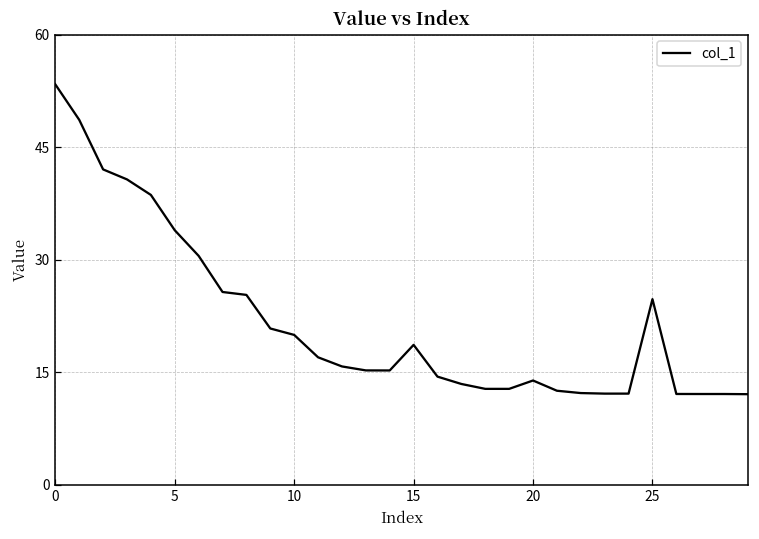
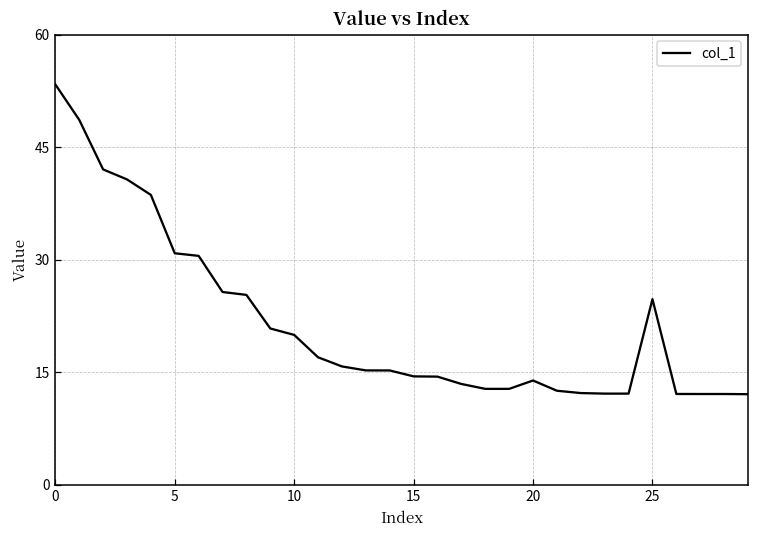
  {
    "0": 53,
-   "5": 34,
+   "5": 31,
    "10": 20,
-   "15": 19,
+   "15": 14,
    "20": 14,
    "25": 25
  }
